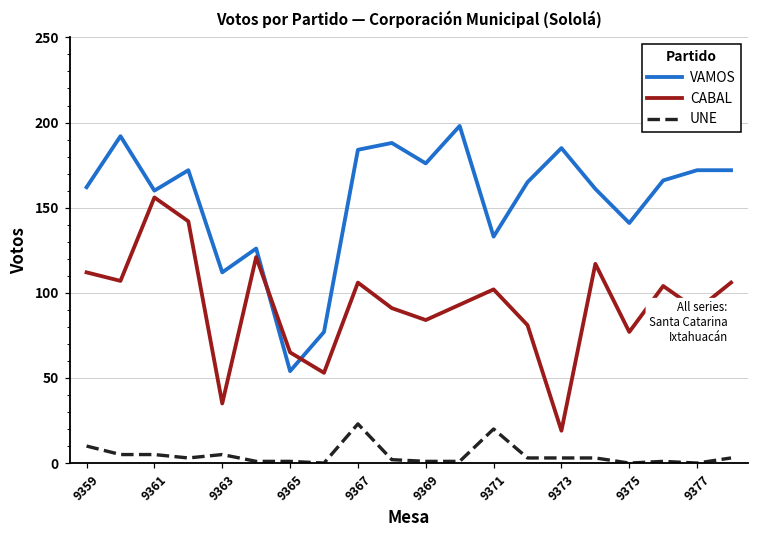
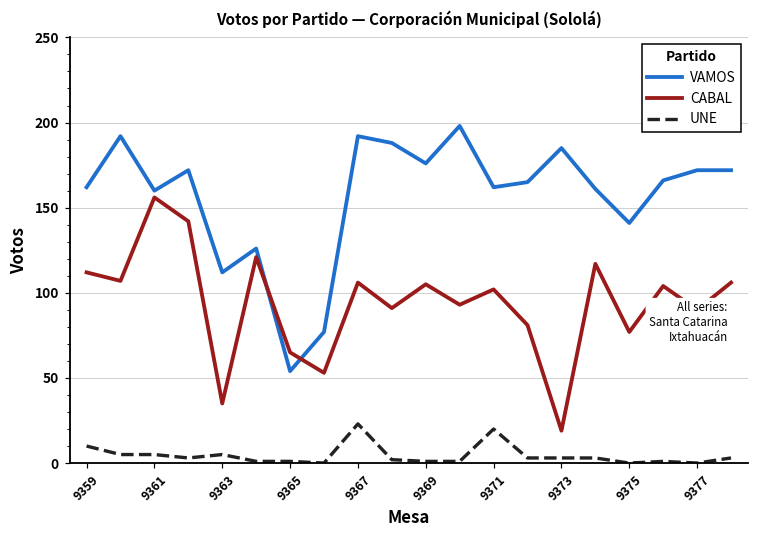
  {
    "VAMOS": {
      "9359": 162,
      "9361": 160,
      "9363": 112,
      "9365": 54,
-     "9367": 184,
+     "9367": 192,
      "9369": 176,
-     "9371": 133,
+     "9371": 162,
      "9373": 185,
      "9375": 141,
      "9377": 172
    },
    "CABAL": {
      "9359": 112,
      "9361": 156,
      "9363": 35,
      "9365": 65,
      "9367": 106,
-     "9369": 84,
+     "9369": 105,
      "9371": 102,
      "9373": 19,
      "9375": 77
    },
    "UNE": {
      "9359": 10,
      "9361": 5,
      "9363": 5,
      "9365": 1,
      "9367": 23,
      "9369": 1,
      "9371": 20,
      "9373": 3,
      "9375": 0,
      "9377": 0
    }
  }
